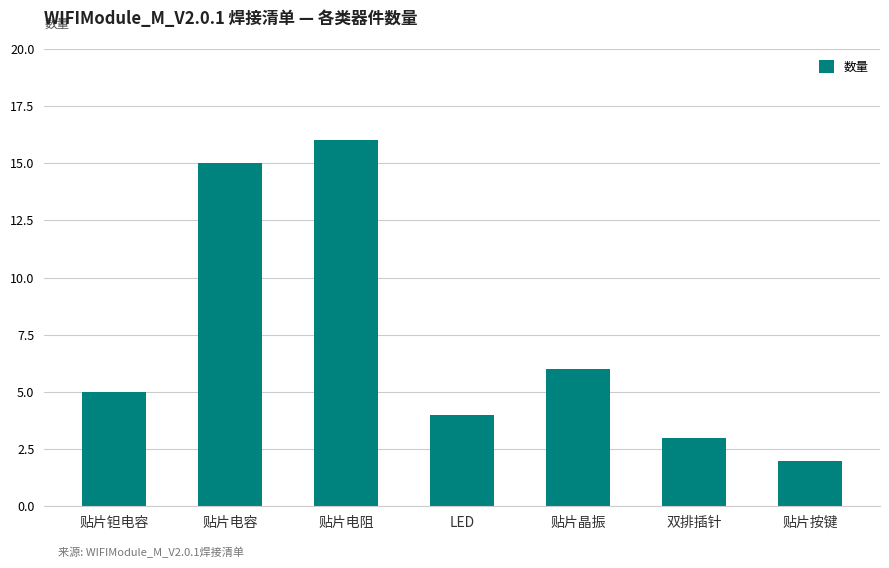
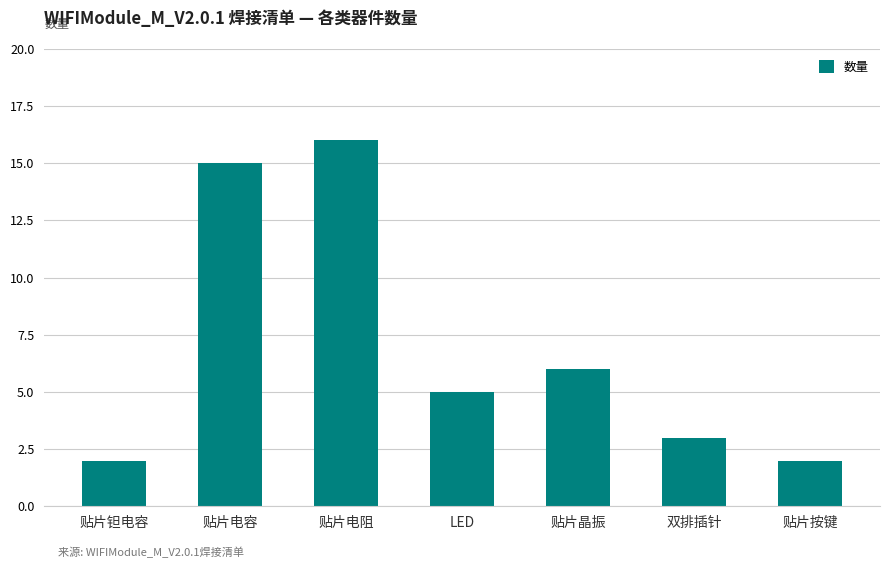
  {
-   "贴片钽电容": 5,
+   "贴片钽电容": 2,
    "贴片电容": 15,
    "贴片电阻": 16,
-   "LED": 4,
+   "LED": 5,
    "贴片晶振": 6,
    "双排插针": 3,
    "贴片按键": 2
  }
